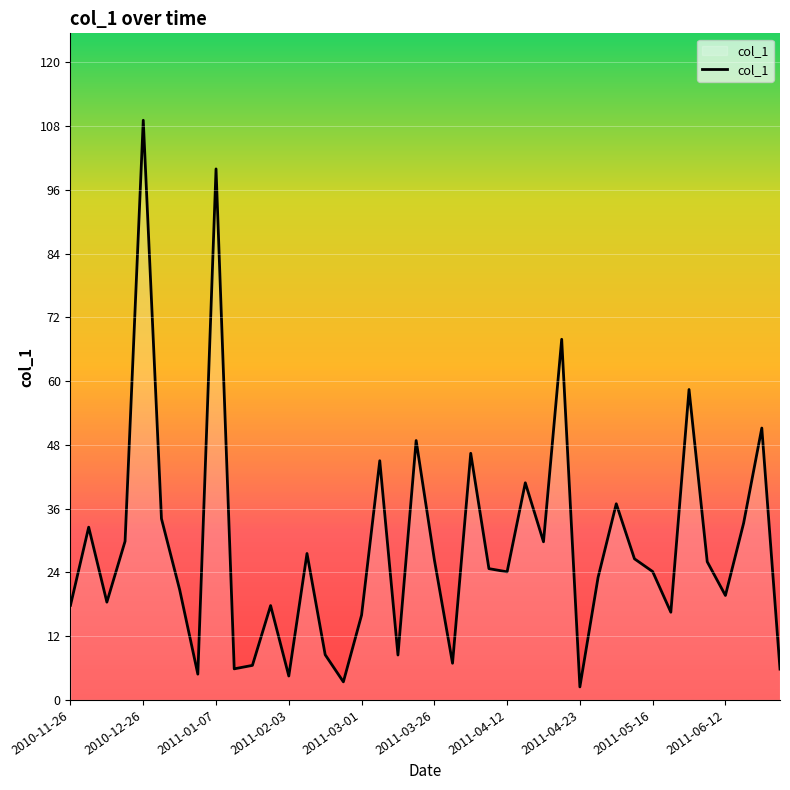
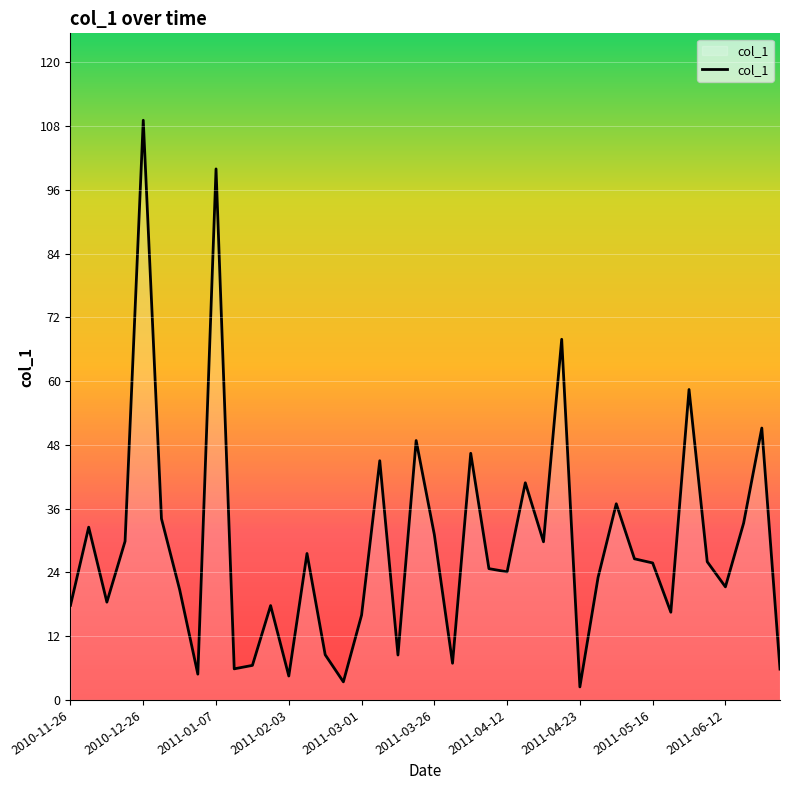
  {
    "2010-11-26": 18,
    "2010-12-26": 109,
    "2011-01-07": 100,
    "2011-02-03": 5,
    "2011-03-01": 16,
-   "2011-03-26": 26,
+   "2011-03-26": 31,
    "2011-04-12": 24,
    "2011-04-23": 2,
-   "2011-05-16": 24,
-   "2011-06-12": 20
+   "2011-05-16": 26,
+   "2011-06-12": 21
  }
